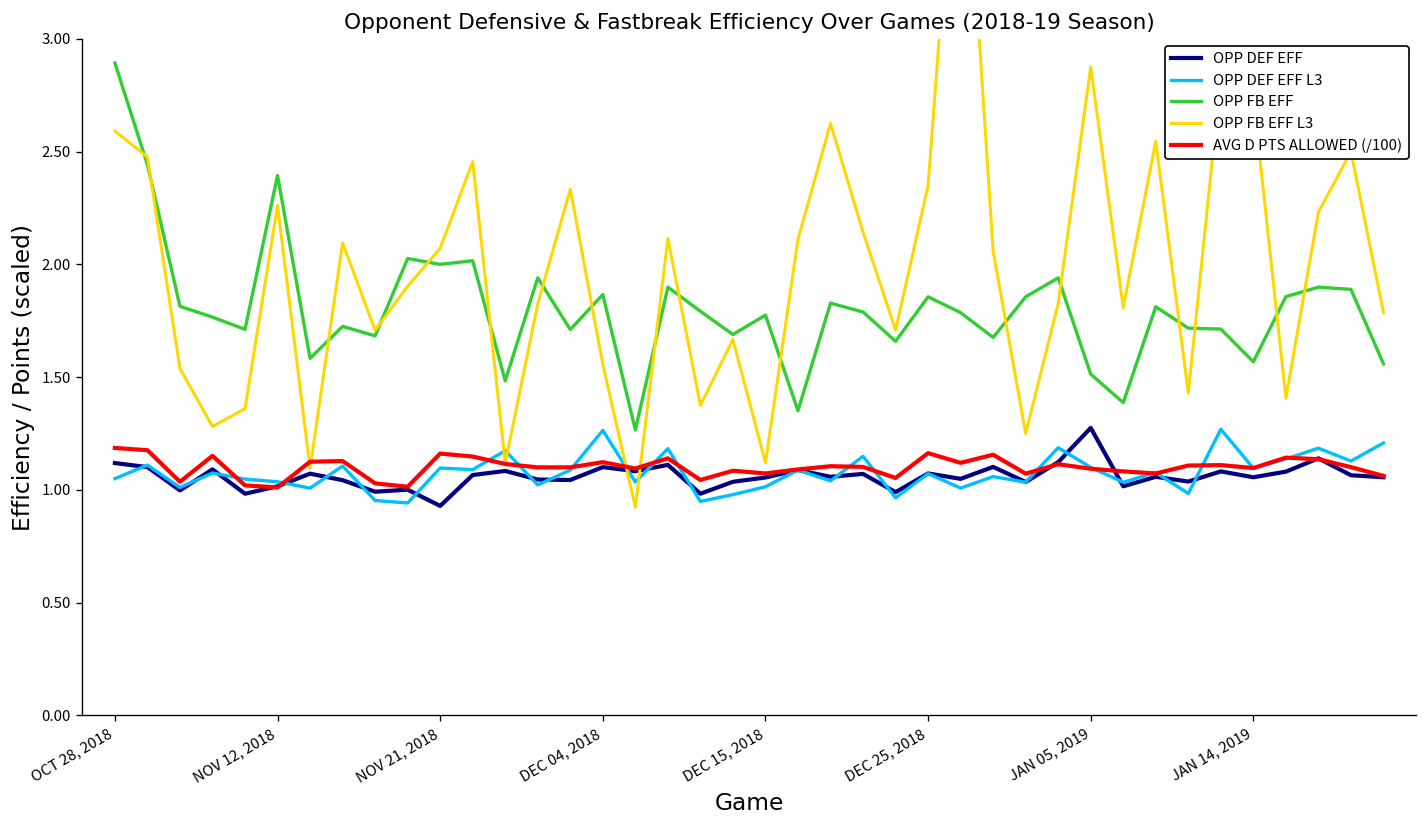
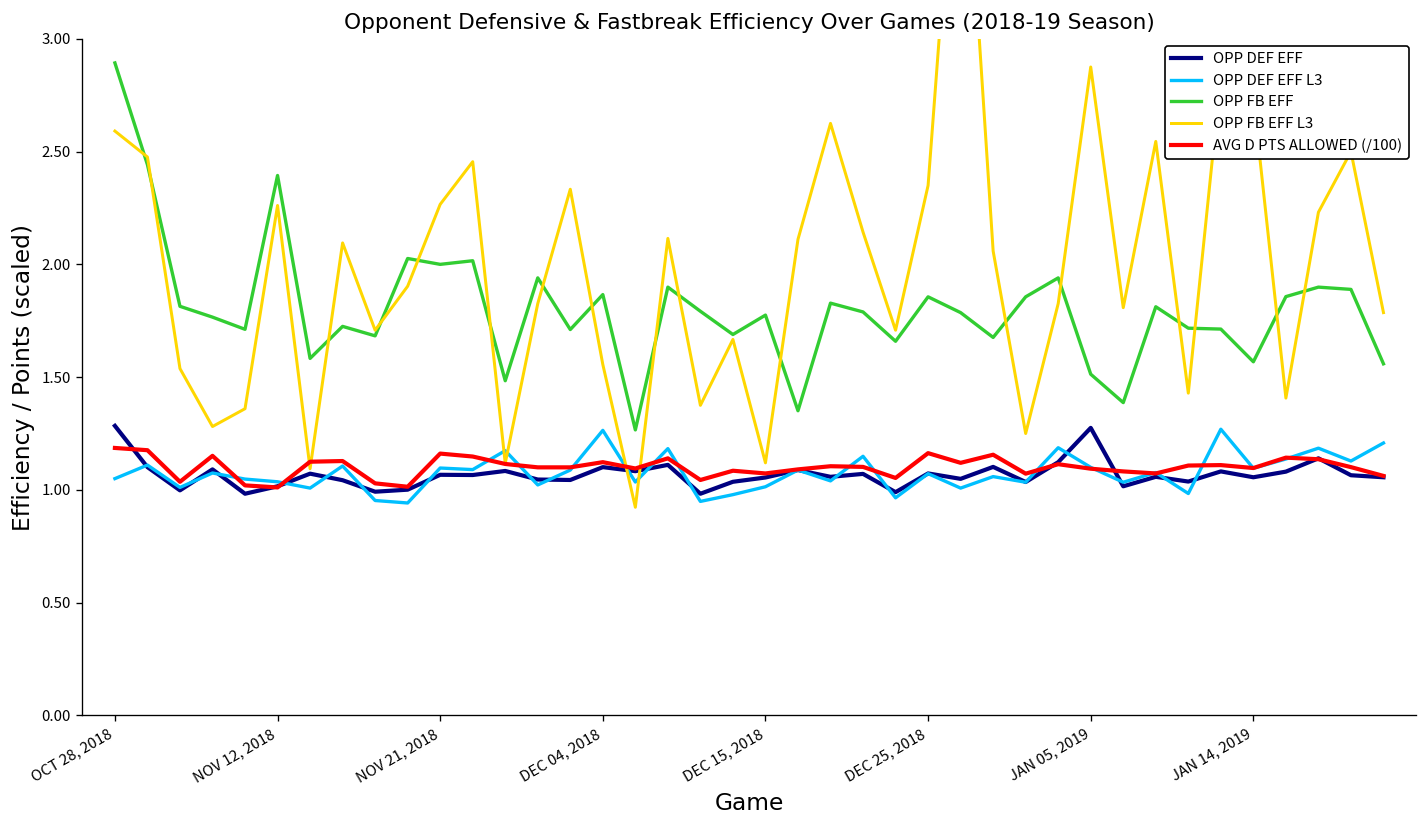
  {
    "OPP DEF EFF": {
-     "OCT 28, 2018": 1.12,
-     "NOV 21, 2018": 0.93,
+     "OCT 28, 2018": 1.28,
+     "NOV 21, 2018": 1.07,
      "DEC 04, 2018": 1.10,
      "DEC 15, 2018": 1.06,
      "JAN 05, 2019": 1.28,
      "JAN 14, 2019": 1.06
    },
    "OPP DEF EFF L3": {
      "OCT 28, 2018": 1.05,
      "NOV 12, 2018": 1.04,
      "NOV 21, 2018": 1.10,
      "DEC 04, 2018": 1.26,
      "DEC 15, 2018": 1.01
    },
    "OPP FB EFF": {
      "OCT 28, 2018": 2.89,
      "NOV 12, 2018": 2.39,
      "NOV 21, 2018": 2.00,
      "DEC 04, 2018": 1.87,
      "DEC 15, 2018": 1.78,
      "DEC 25, 2018": 1.86,
      "JAN 05, 2019": 1.51,
      "JAN 14, 2019": 1.57
    },
    "OPP FB EFF L3": {
      "OCT 28, 2018": 2.59,
      "NOV 12, 2018": 2.26,
-     "NOV 21, 2018": 2.07,
+     "NOV 21, 2018": 2.27,
      "DEC 04, 2018": 1.56,
      "DEC 15, 2018": 1.12,
      "DEC 25, 2018": 2.35,
      "JAN 05, 2019": 2.88
    },
    "AVG D PTS ALLOWED (/100)": {
      "OCT 28, 2018": 1.19,
      "NOV 21, 2018": 1.16,
      "DEC 04, 2018": 1.12,
      "DEC 15, 2018": 1.07,
      "DEC 25, 2018": 1.16
    }
  }
